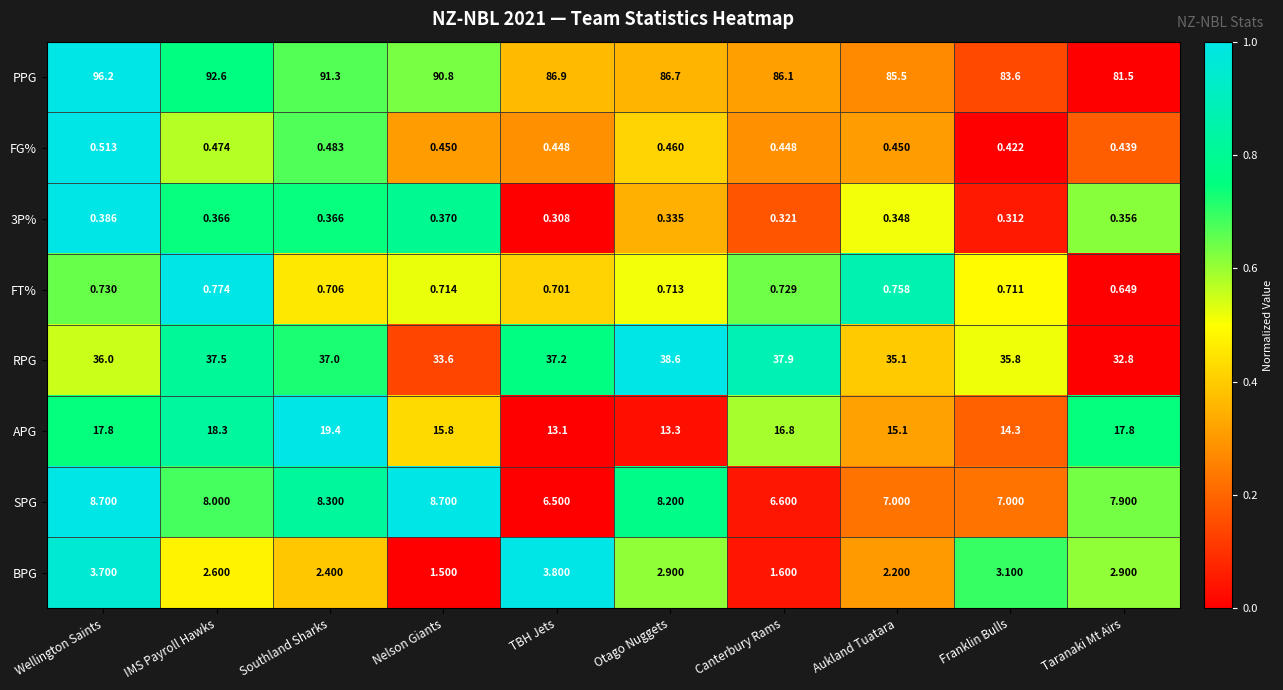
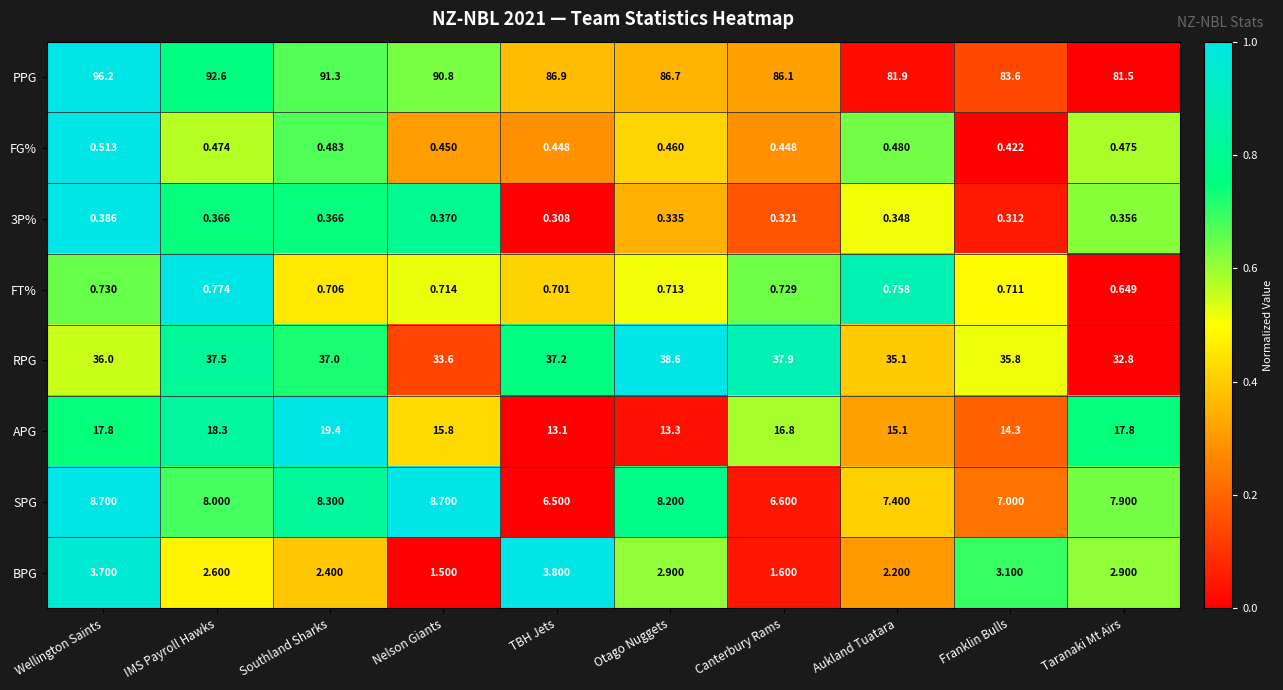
  {
    "PPG": {
      "Wellington Saints": 96.2,
      "IMS Payroll Hawks": 92.6,
      "Southland Sharks": 91.3,
      "Nelson Giants": 90.8,
      "TBH Jets": 86.9,
      "Otago Nuggets": 86.7,
      "Canterbury Rams": 86.1,
-     "Aukland Tuatara": 85.5,
+     "Aukland Tuatara": 81.9,
      "Franklin Bulls": 83.6,
      "Taranaki Mt Airs": 81.5
    },
    "FG%": {
      "Wellington Saints": 0.513,
      "IMS Payroll Hawks": 0.474,
      "Southland Sharks": 0.483,
      "Nelson Giants": 0.450,
      "TBH Jets": 0.448,
      "Otago Nuggets": 0.460,
      "Canterbury Rams": 0.448,
-     "Aukland Tuatara": 0.450,
+     "Aukland Tuatara": 0.480,
      "Franklin Bulls": 0.422,
-     "Taranaki Mt Airs": 0.439
+     "Taranaki Mt Airs": 0.475
    },
    "3P%": {
      "Wellington Saints": 0.386,
      "IMS Payroll Hawks": 0.366,
      "Southland Sharks": 0.366,
      "Nelson Giants": 0.370,
      "TBH Jets": 0.308,
      "Otago Nuggets": 0.335,
      "Canterbury Rams": 0.321,
      "Aukland Tuatara": 0.348,
      "Franklin Bulls": 0.312,
      "Taranaki Mt Airs": 0.356
    },
    "FT%": {
      "Wellington Saints": 0.730,
      "IMS Payroll Hawks": 0.774,
      "Southland Sharks": 0.706,
      "Nelson Giants": 0.714,
      "TBH Jets": 0.701,
      "Otago Nuggets": 0.713,
      "Canterbury Rams": 0.729,
      "Aukland Tuatara": 0.758,
      "Franklin Bulls": 0.711,
      "Taranaki Mt Airs": 0.649
    },
    "RPG": {
      "Wellington Saints": 36.0,
      "IMS Payroll Hawks": 37.5,
      "Southland Sharks": 37.0,
      "Nelson Giants": 33.6,
      "TBH Jets": 37.2,
      "Otago Nuggets": 38.6,
      "Canterbury Rams": 37.9,
      "Aukland Tuatara": 35.1,
      "Franklin Bulls": 35.8,
      "Taranaki Mt Airs": 32.8
    },
    "APG": {
      "Wellington Saints": 17.8,
      "IMS Payroll Hawks": 18.3,
      "Southland Sharks": 19.4,
      "Nelson Giants": 15.8,
      "TBH Jets": 13.1,
      "Otago Nuggets": 13.3,
      "Canterbury Rams": 16.8,
      "Aukland Tuatara": 15.1,
      "Franklin Bulls": 14.3,
      "Taranaki Mt Airs": 17.8
    },
    "SPG": {
      "Wellington Saints": 8.700,
      "IMS Payroll Hawks": 8.000,
      "Southland Sharks": 8.300,
      "Nelson Giants": 8.700,
      "TBH Jets": 6.500,
      "Otago Nuggets": 8.200,
      "Canterbury Rams": 6.600,
-     "Aukland Tuatara": 7.000,
+     "Aukland Tuatara": 7.400,
      "Franklin Bulls": 7.000,
      "Taranaki Mt Airs": 7.900
    },
    "BPG": {
      "Wellington Saints": 3.700,
      "IMS Payroll Hawks": 2.600,
      "Southland Sharks": 2.400,
      "Nelson Giants": 1.500,
      "TBH Jets": 3.800,
      "Otago Nuggets": 2.900,
      "Canterbury Rams": 1.600,
      "Aukland Tuatara": 2.200,
      "Franklin Bulls": 3.100,
      "Taranaki Mt Airs": 2.900
    }
  }
